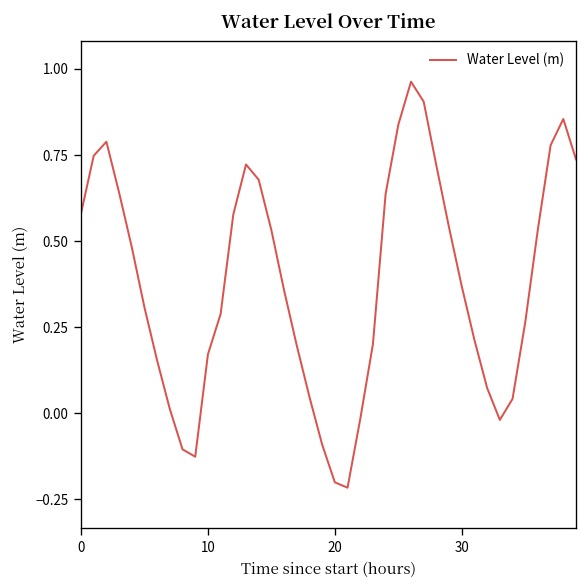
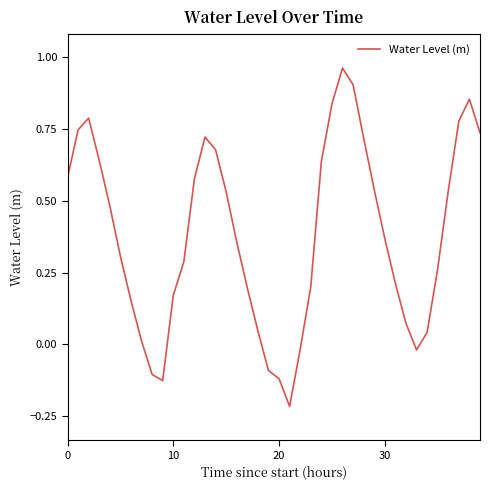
  {
    "0": 0.58,
    "10": 0.17,
-   "20": -0.20,
+   "20": -0.12,
    "30": 0.37
  }
